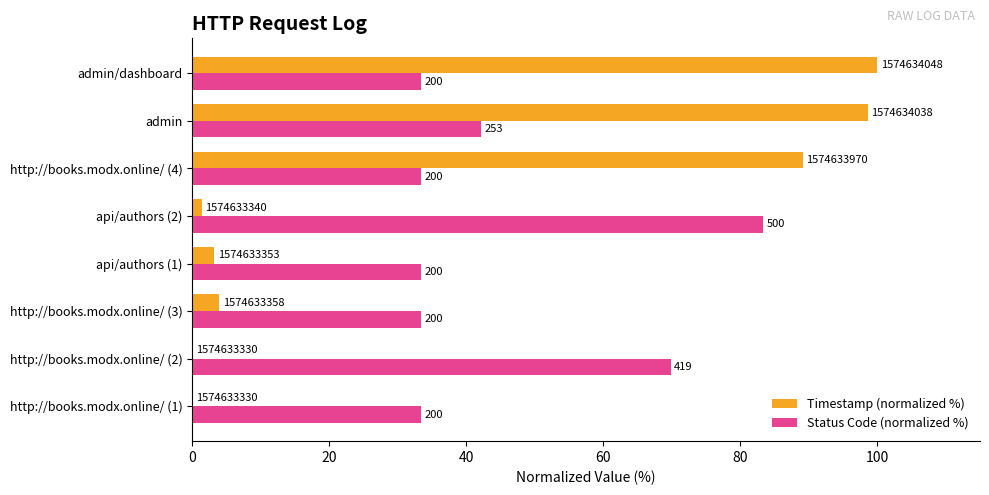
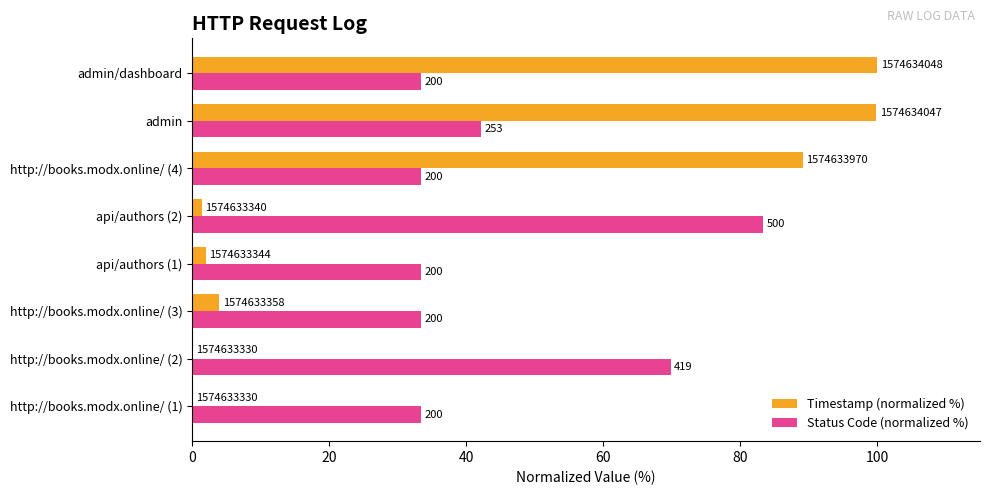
  {
    "Timestamp (normalized %)": {
-     "admin": 1574634038,
-     "api/authors (1)": 1574633353
+     "admin": 1574634047,
+     "api/authors (1)": 1574633344
    }
  }
